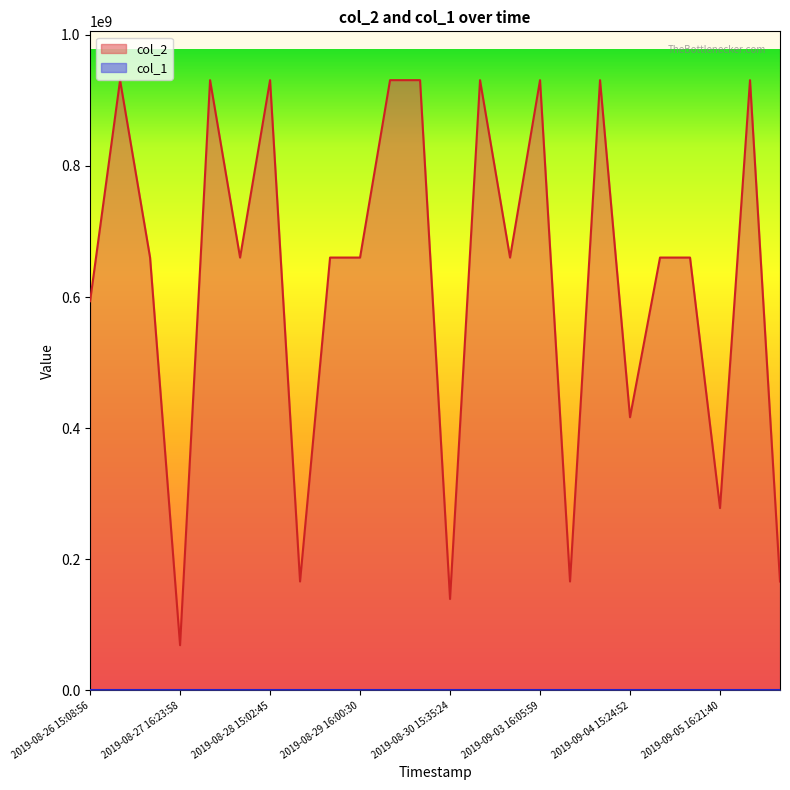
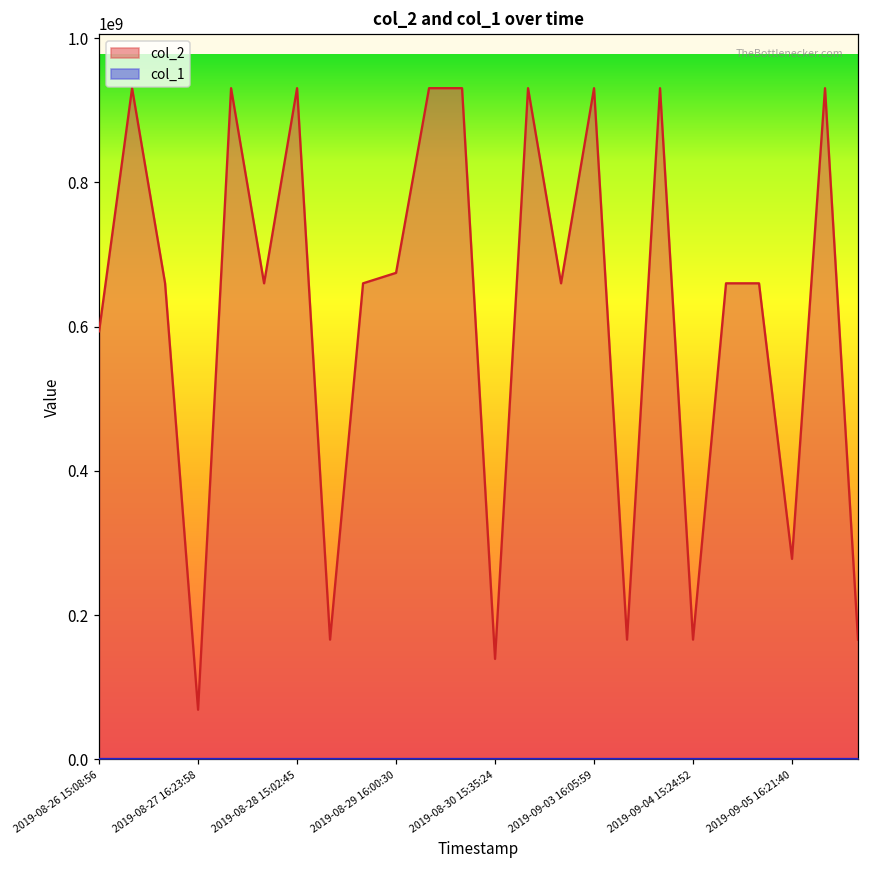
  {
    "col_2": {
      "2019-08-26 15:08:56": 590000000,
      "2019-08-27 16:23:58": 70000000,
      "2019-08-28 15:02:45": 930000000,
-     "2019-08-29 16:00:30": 660000000,
+     "2019-08-29 16:00:30": 670000000,
      "2019-08-30 15:35:24": 140000000,
      "2019-09-03 16:05:59": 930000000,
-     "2019-09-04 15:24:52": 420000000,
+     "2019-09-04 15:24:52": 170000000,
      "2019-09-05 16:21:40": 280000000
    },
    "col_1": {
      "2019-08-26 15:08:56": 0,
      "2019-08-27 16:23:58": 0,
      "2019-08-28 15:02:45": 0,
      "2019-08-29 16:00:30": 0,
      "2019-08-30 15:35:24": 0,
      "2019-09-03 16:05:59": 0,
      "2019-09-04 15:24:52": 0,
      "2019-09-05 16:21:40": 0
    }
  }
